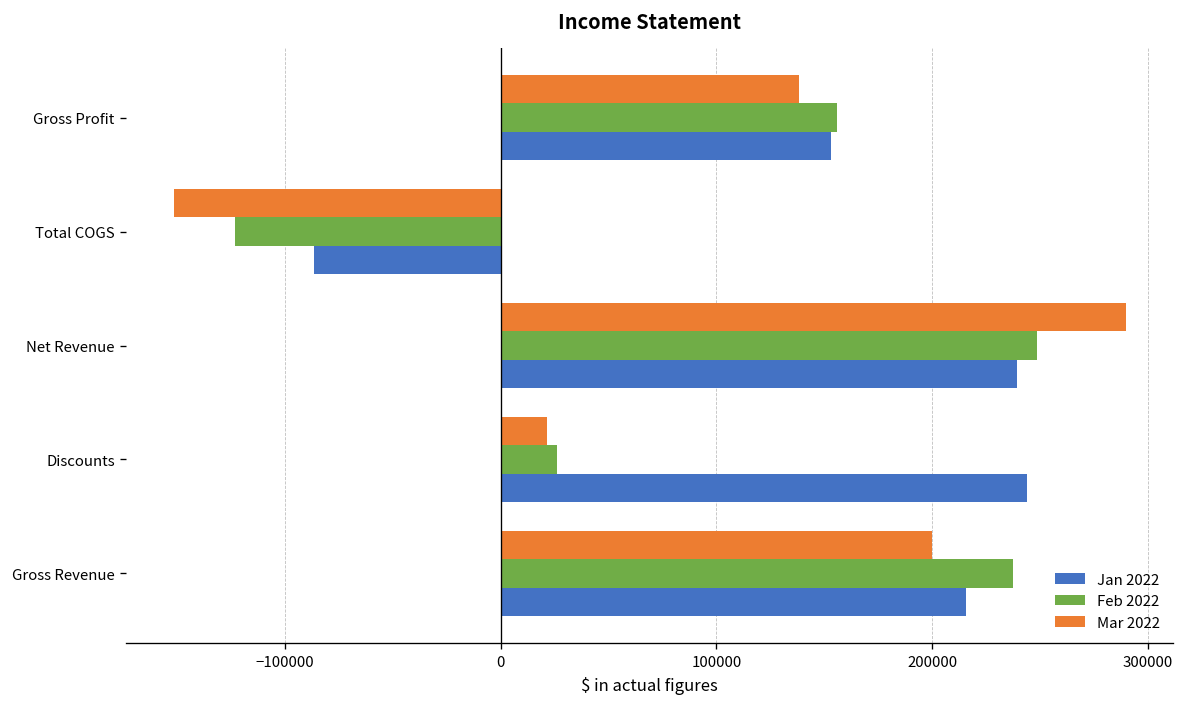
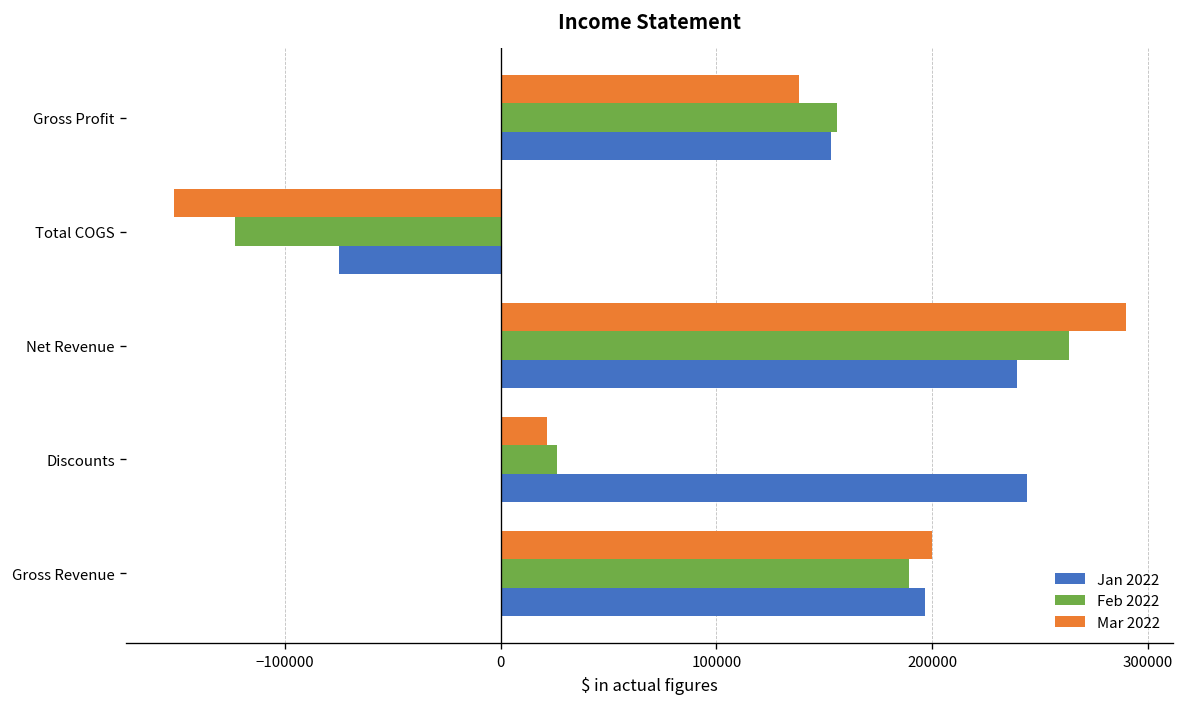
  {
    "Jan 2022": {
      "Gross Profit": 153000,
-     "Total COGS": -86000,
+     "Total COGS": -75000,
      "Net Revenue": 239000,
      "Discounts": 244000,
-     "Gross Revenue": 216000
+     "Gross Revenue": 197000
    },
    "Feb 2022": {
      "Gross Profit": 156000,
      "Total COGS": -123000,
-     "Net Revenue": 249000,
+     "Net Revenue": 263000,
      "Discounts": 26000,
-     "Gross Revenue": 237000
+     "Gross Revenue": 189000
    },
    "Mar 2022": {
      "Gross Profit": 138000,
      "Total COGS": -151000,
      "Net Revenue": 290000,
      "Discounts": 21000,
      "Gross Revenue": 200000
    }
  }
